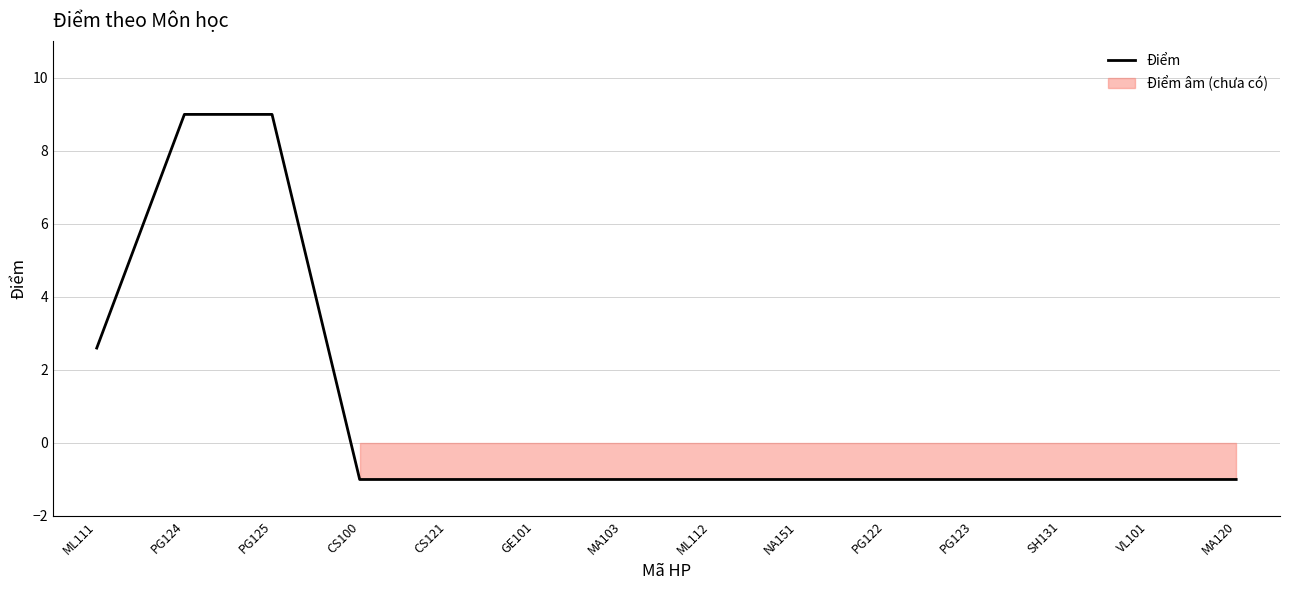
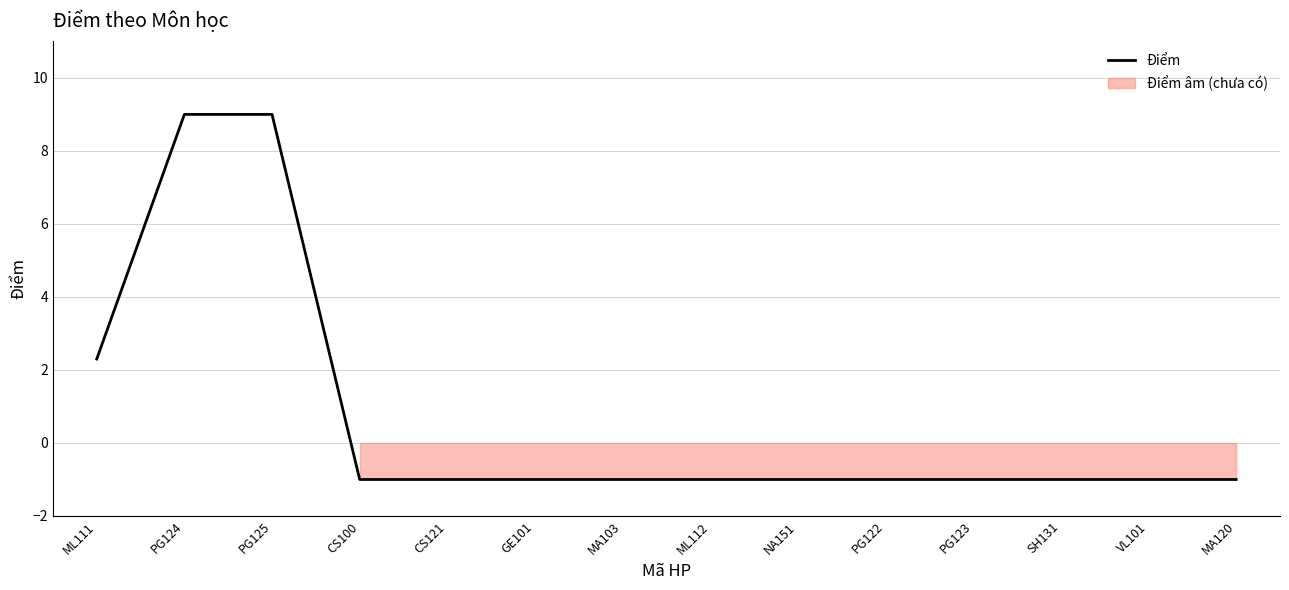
  {
    "Điểm": {
-     "ML111": 2.6,
+     "ML111": 2.3,
      "PG124": 9.0,
      "PG125": 9.0,
      "CS100": -1.0,
      "CS121": -1.0,
      "GE101": -1.0,
      "MA103": -1.0,
      "ML112": -1.0,
      "NA151": -1.0,
      "PG122": -1.0,
      "PG123": -1.0,
      "SH131": -1.0,
      "VL101": -1.0,
      "MA120": -1.0
    },
    "Điểm âm (chưa có)": {
      "CS100": 0.0,
      "CS121": 0.0,
      "GE101": 0.0,
      "MA103": 0.0,
      "ML112": 0.0,
      "NA151": 0.0,
      "PG122": 0.0,
      "PG123": 0.0,
      "SH131": 0.0,
      "VL101": 0.0,
      "MA120": 0.0
    }
  }
